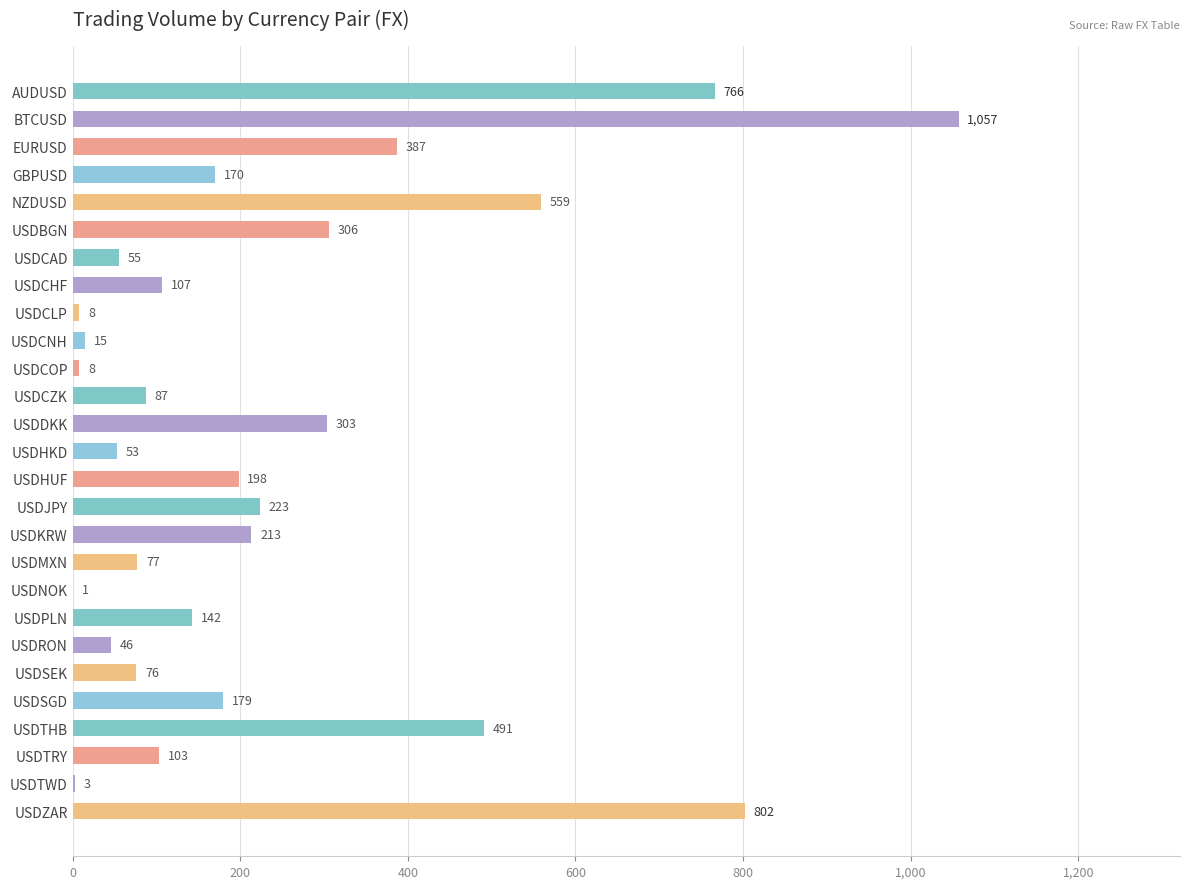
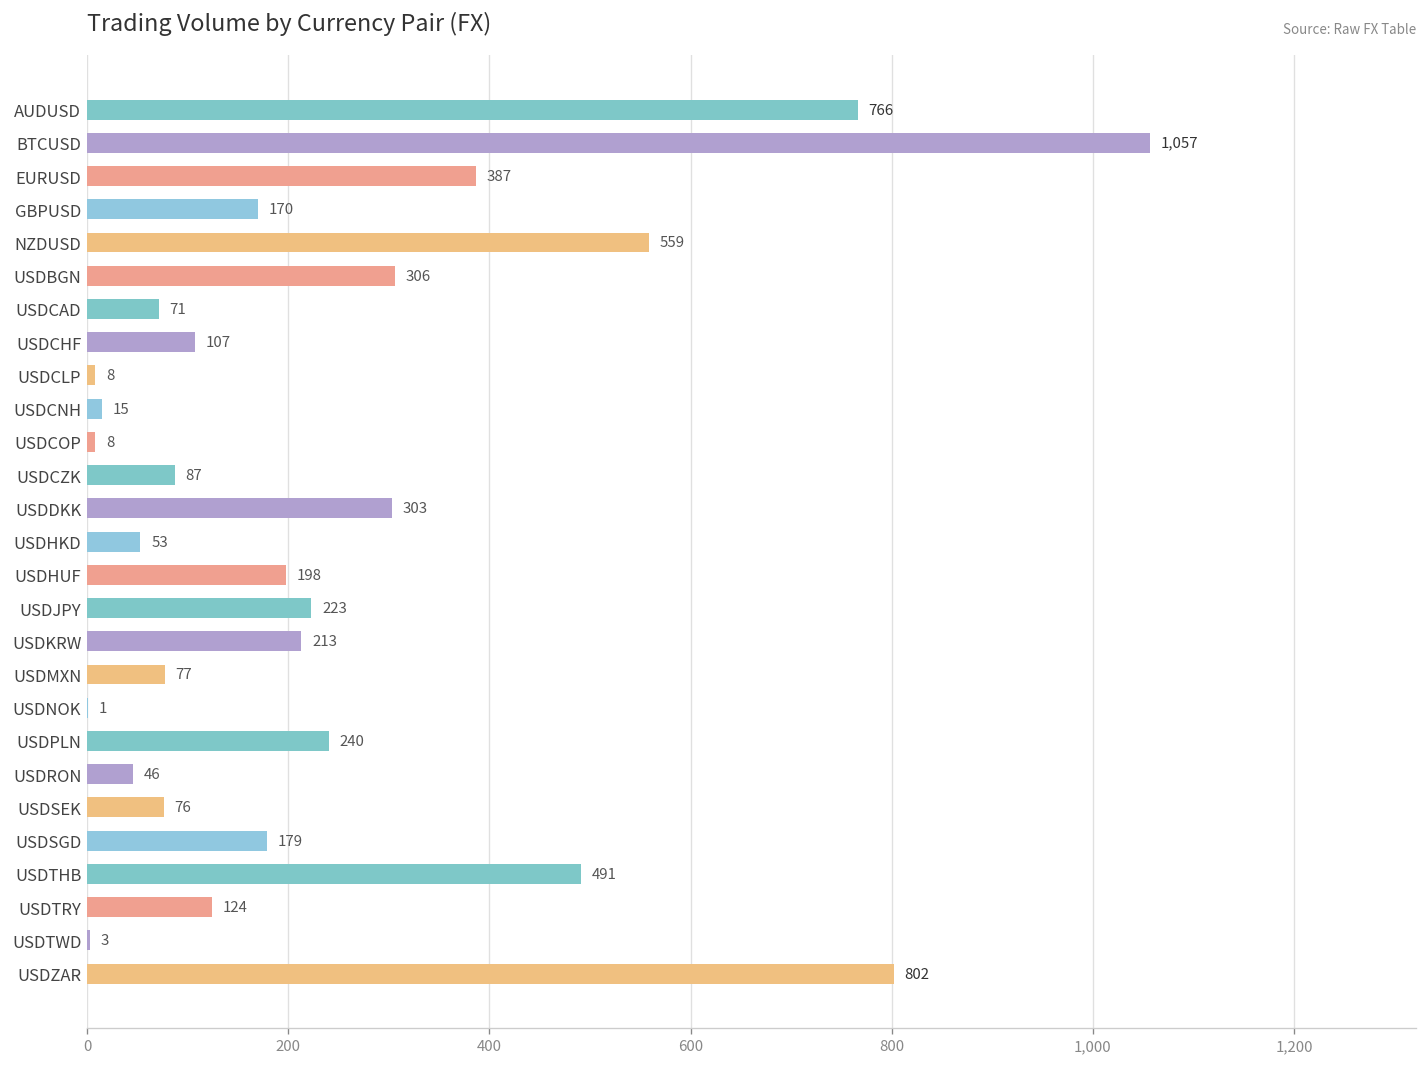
  {
    "AUDUSD": "766",
    "BTCUSD": "1,057",
    "EURUSD": "387",
    "GBPUSD": "170",
    "NZDUSD": "559",
    "USDBGN": "306",
-   "USDCAD": "55",
+   "USDCAD": "71",
    "USDCHF": "107",
    "USDCLP": "8",
    "USDCNH": "15",
    "USDCOP": "8",
    "USDCZK": "87",
    "USDDKK": "303",
    "USDHKD": "53",
    "USDHUF": "198",
    "USDJPY": "223",
    "USDKRW": "213",
    "USDMXN": "77",
    "USDNOK": "1",
-   "USDPLN": "142",
+   "USDPLN": "240",
    "USDRON": "46",
    "USDSEK": "76",
    "USDSGD": "179",
    "USDTHB": "491",
-   "USDTRY": "103",
+   "USDTRY": "124",
    "USDTWD": "3",
    "USDZAR": "802"
  }
